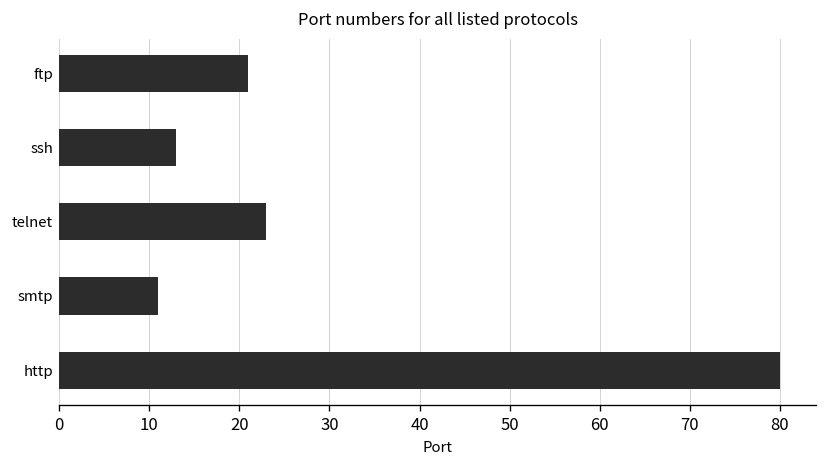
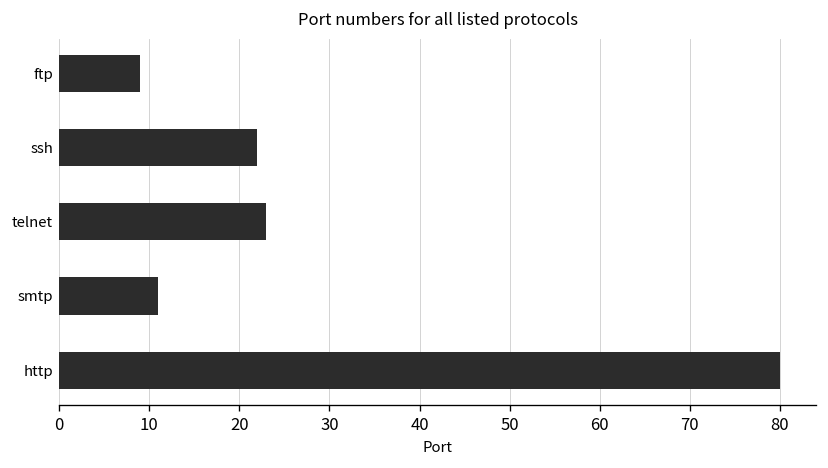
  {
-   "ftp": 21,
-   "ssh": 13,
+   "ftp": 9,
+   "ssh": 22,
    "telnet": 23,
    "smtp": 11,
    "http": 80
  }
